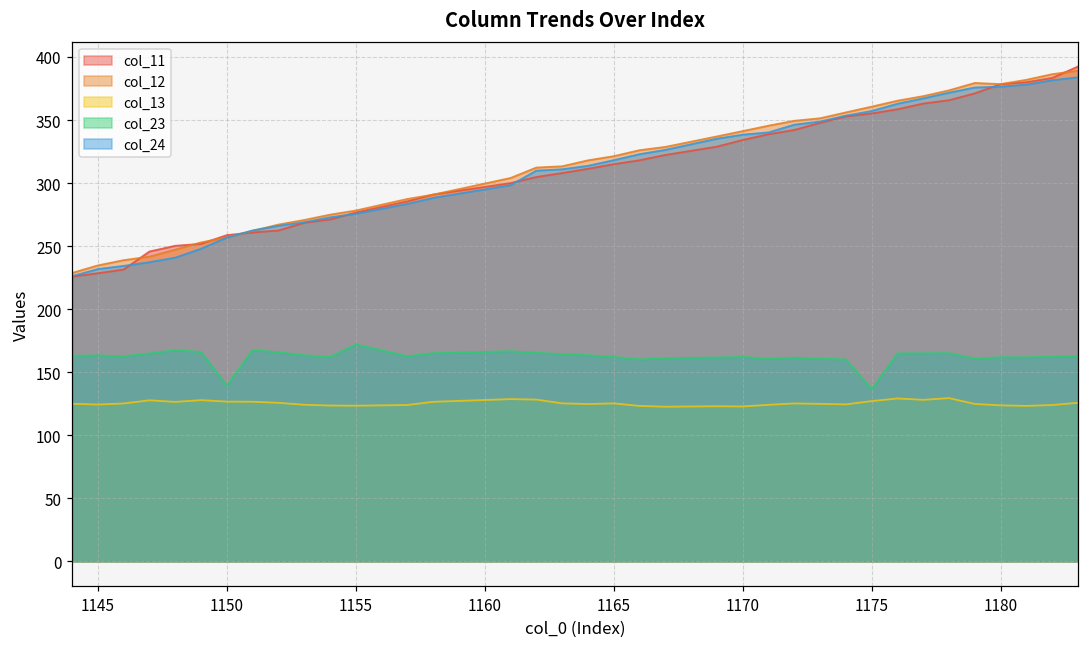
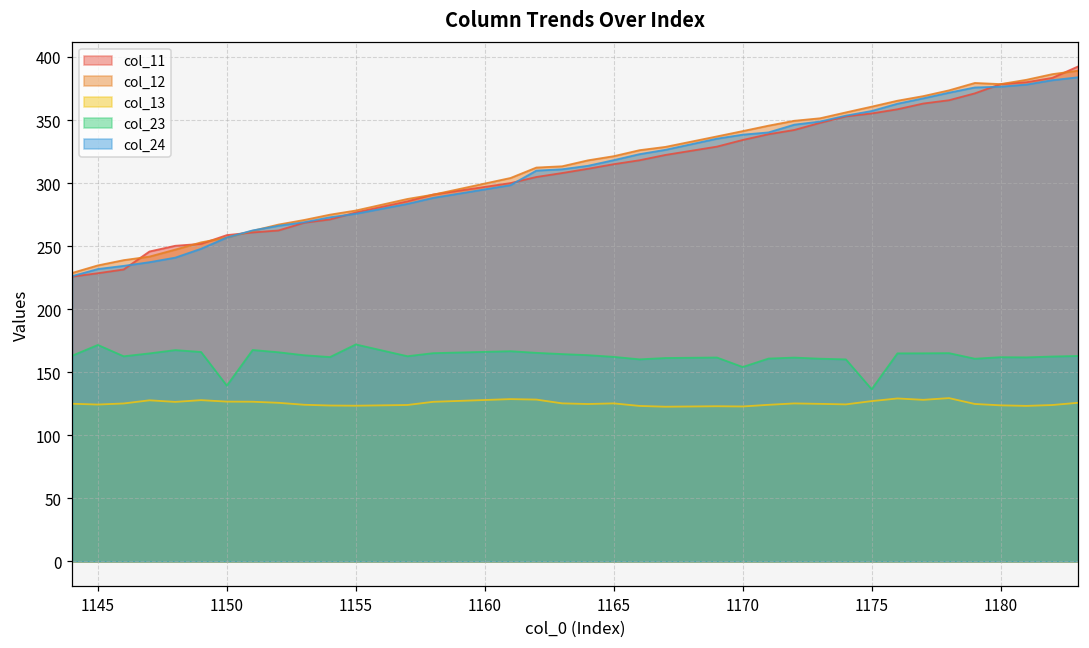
  {
    "col_23": {
-     "1145": 163,
+     "1145": 172,
      "1150": 139,
      "1155": 172,
      "1165": 162,
-     "1170": 162,
+     "1170": 154,
      "1175": 137,
      "1180": 162
    },
    "col_24": {
      "1145": 232,
      "1165": 318,
      "1170": 338
    }
  }
